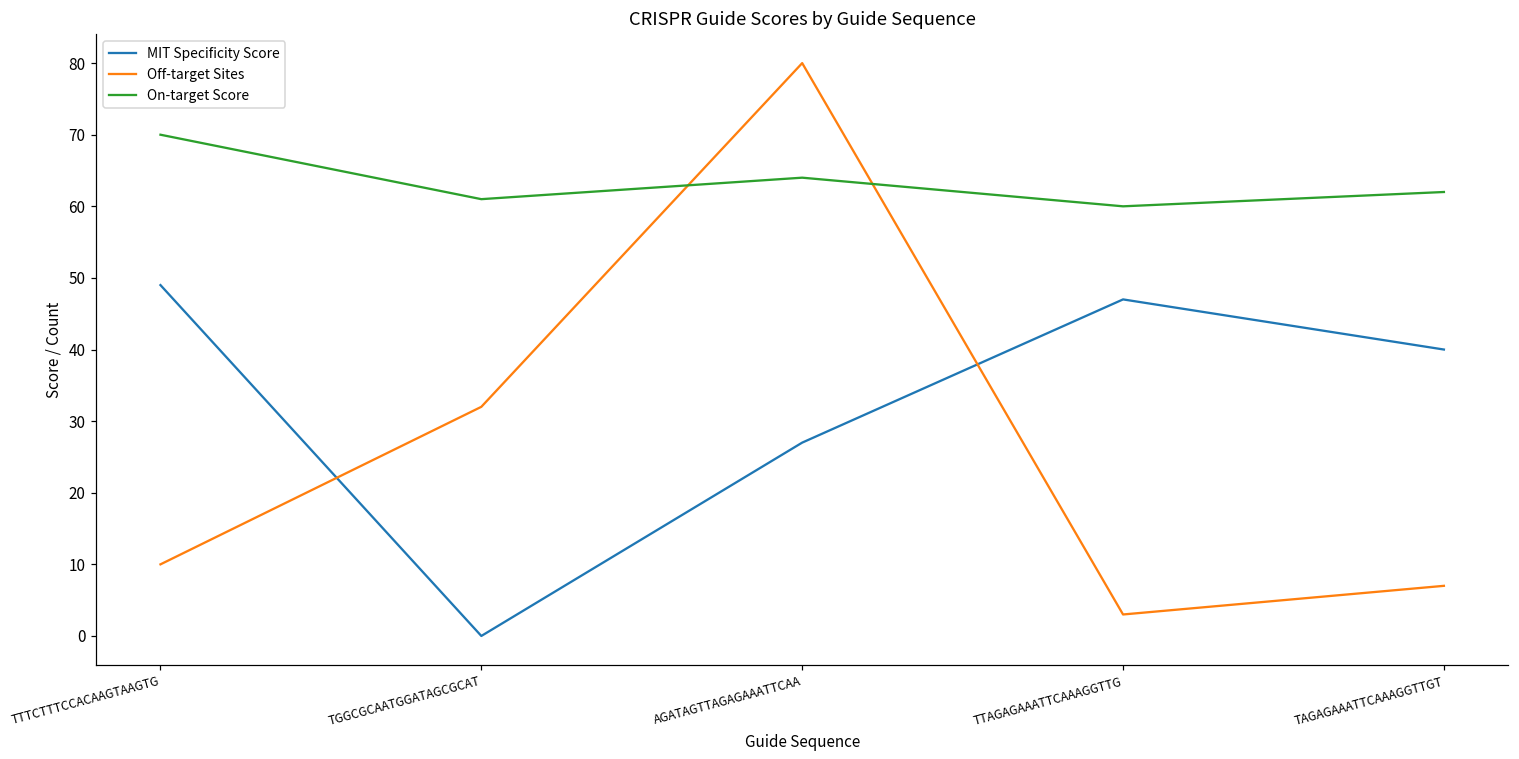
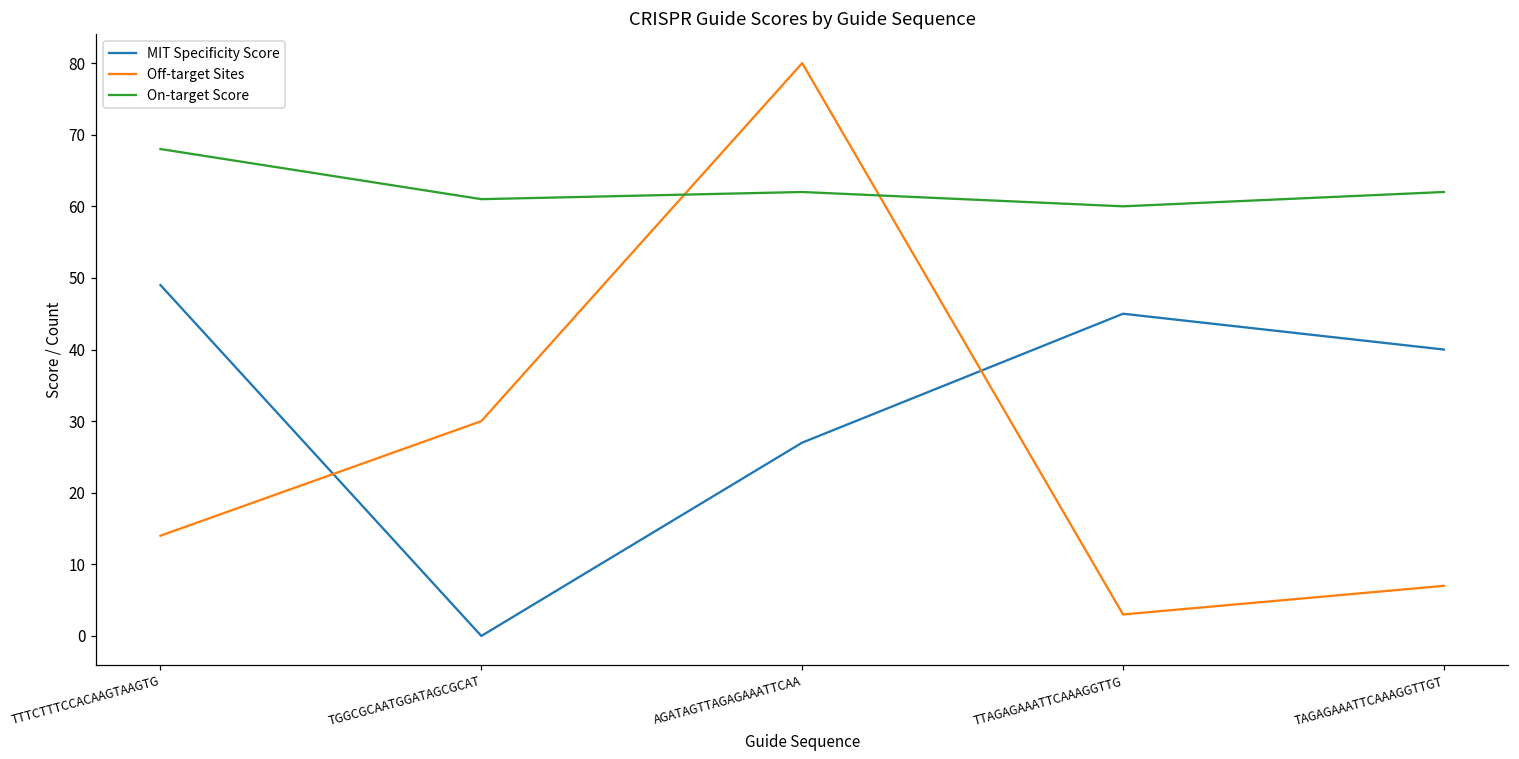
  {
    "MIT Specificity Score": {
      "TTTCTTTCCACAAGTAAGTG": 49,
      "TGGCGCAATGGATAGCGCAT": 0,
      "AGATAGTTAGAGAAATTCAA": 27,
-     "TTAGAGAAATTCAAAGGTTG": 47,
+     "TTAGAGAAATTCAAAGGTTG": 45,
      "TAGAGAAATTCAAAGGTTGT": 40
    },
    "Off-target Sites": {
-     "TTTCTTTCCACAAGTAAGTG": 10,
-     "TGGCGCAATGGATAGCGCAT": 32,
+     "TTTCTTTCCACAAGTAAGTG": 14,
+     "TGGCGCAATGGATAGCGCAT": 30,
      "AGATAGTTAGAGAAATTCAA": 80,
      "TTAGAGAAATTCAAAGGTTG": 3,
      "TAGAGAAATTCAAAGGTTGT": 7
    },
    "On-target Score": {
-     "TTTCTTTCCACAAGTAAGTG": 70,
+     "TTTCTTTCCACAAGTAAGTG": 68,
      "TGGCGCAATGGATAGCGCAT": 61,
-     "AGATAGTTAGAGAAATTCAA": 64,
+     "AGATAGTTAGAGAAATTCAA": 62,
      "TTAGAGAAATTCAAAGGTTG": 60,
      "TAGAGAAATTCAAAGGTTGT": 62
    }
  }
